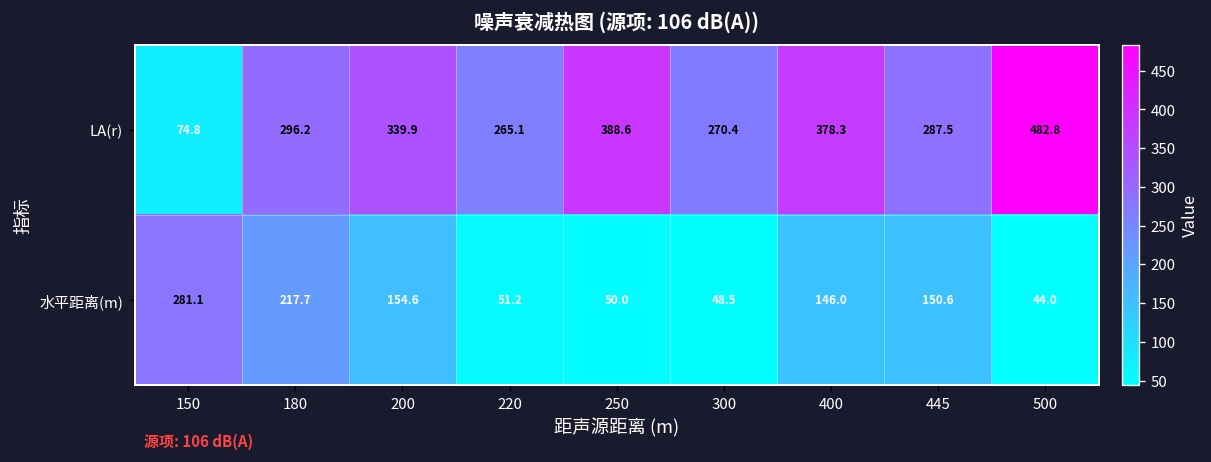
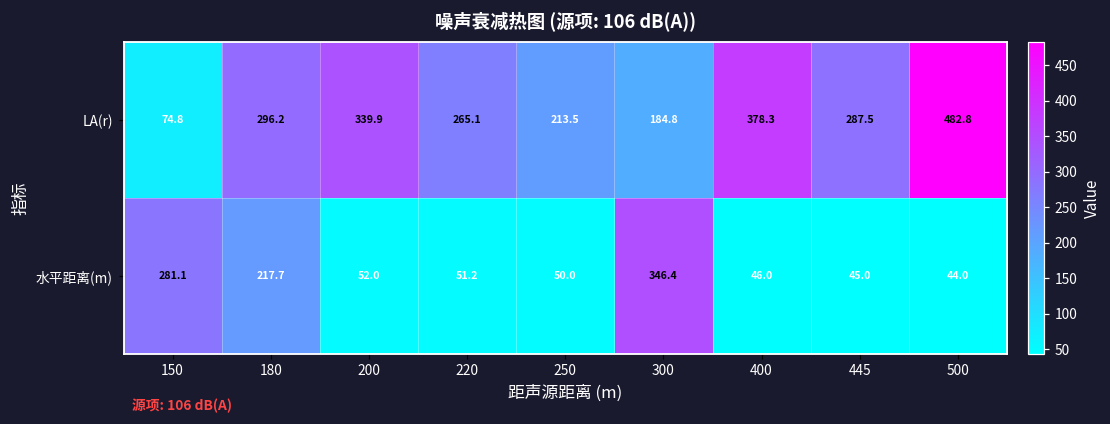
  {
    "LA(r)": {
      "150": 74.8,
      "180": 296.2,
      "200": 339.9,
      "220": 265.1,
-     "250": 388.6,
-     "300": 270.4,
+     "250": 213.5,
+     "300": 184.8,
      "400": 378.3,
      "445": 287.5,
      "500": 482.8
    },
    "水平距离(m)": {
      "150": 281.1,
      "180": 217.7,
-     "200": 154.6,
+     "200": 52.0,
      "220": 51.2,
      "250": 50.0,
-     "300": 48.5,
-     "400": 146.0,
-     "445": 150.6,
+     "300": 346.4,
+     "400": 46.0,
+     "445": 45.0,
      "500": 44.0
    }
  }
